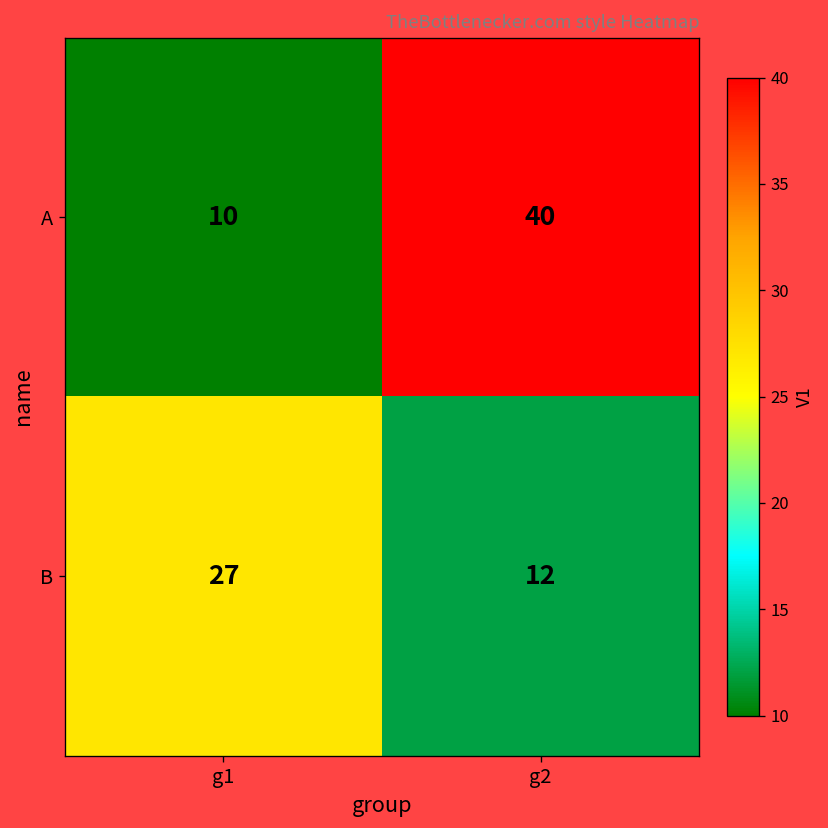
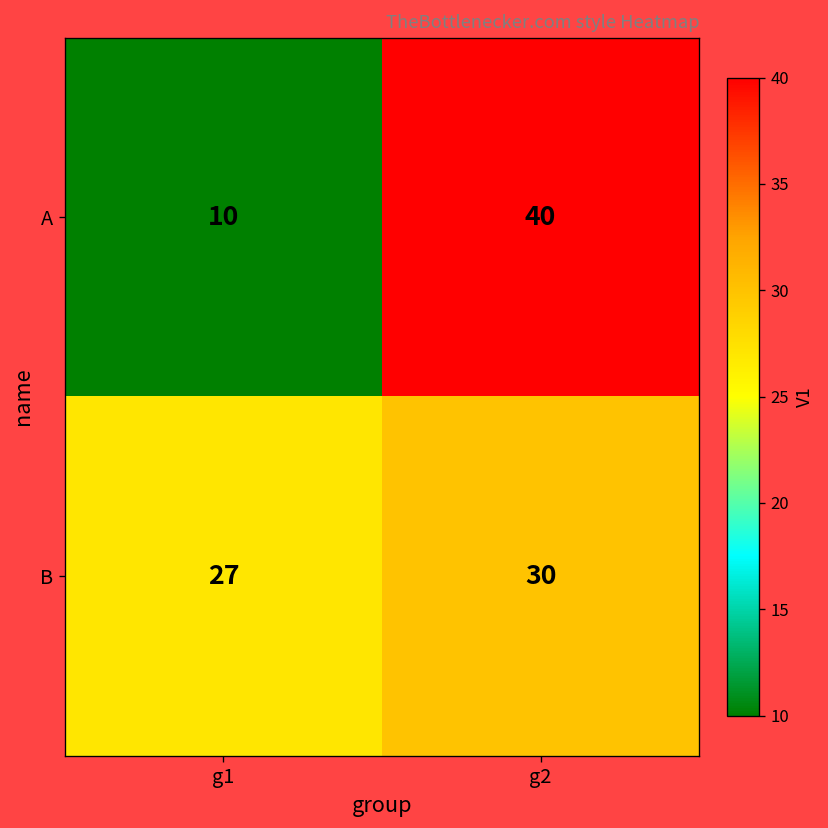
  {
    "A": {
      "g1": 10,
      "g2": 40
    },
    "B": {
      "g1": 27,
-     "g2": 12
+     "g2": 30
    }
  }
